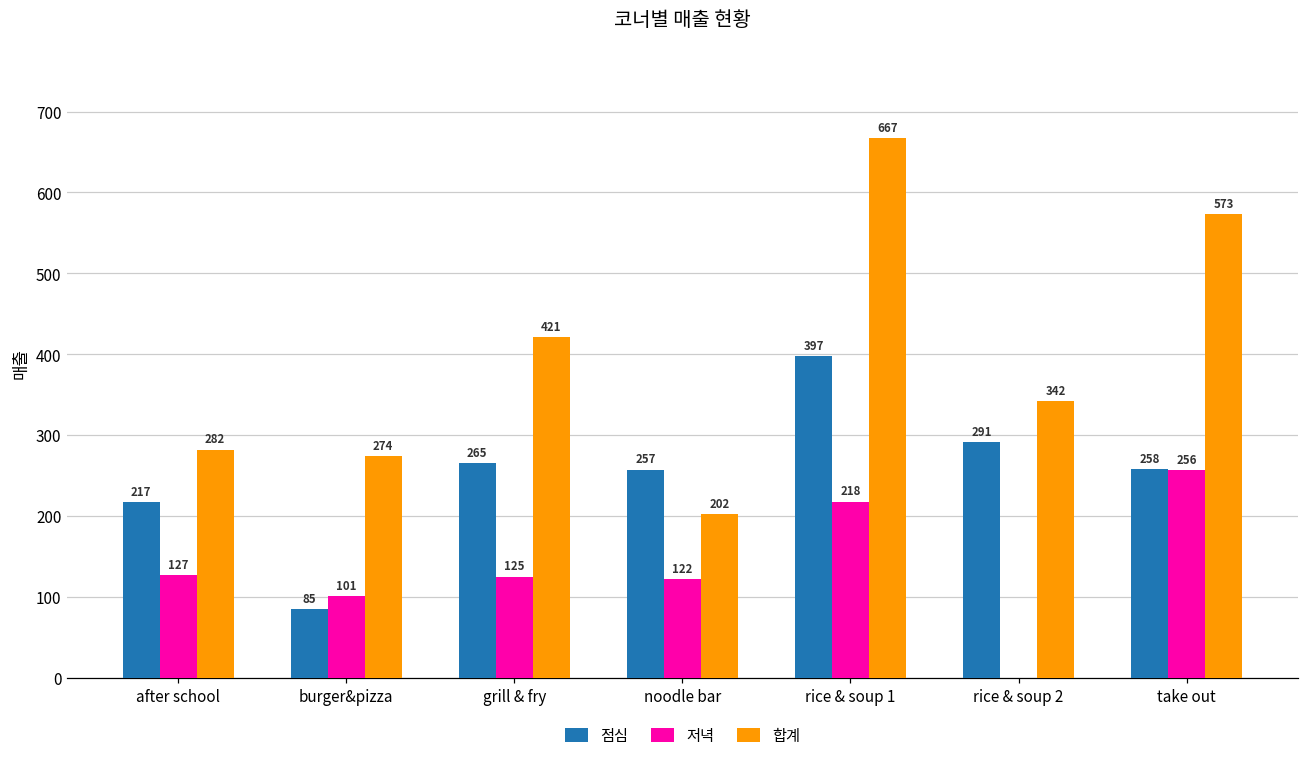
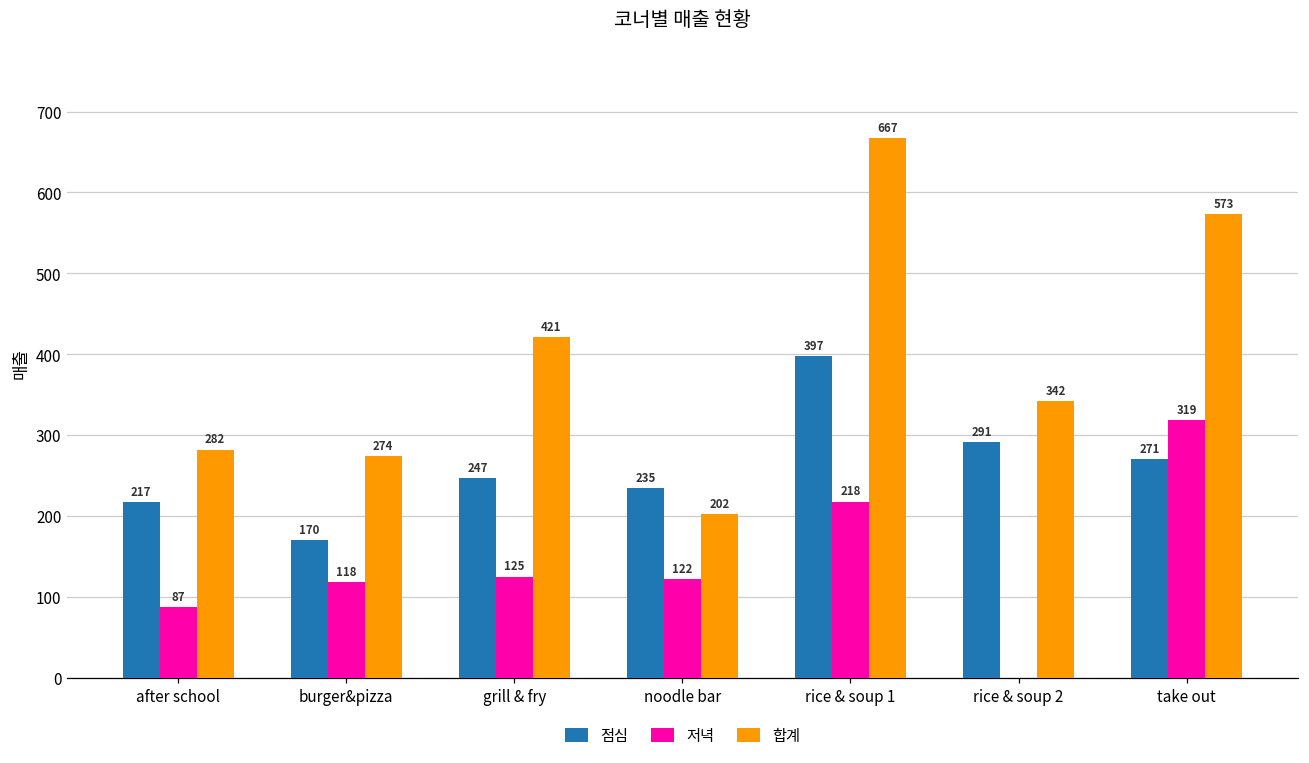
  {
    "점심": {
      "after school": 217,
-     "burger&pizza": 85,
-     "grill & fry": 265,
-     "noodle bar": 257,
+     "burger&pizza": 170,
+     "grill & fry": 247,
+     "noodle bar": 235,
      "rice & soup 1": 397,
      "rice & soup 2": 291,
-     "take out": 258
+     "take out": 271
    },
    "저녁": {
-     "after school": 127,
-     "burger&pizza": 101,
+     "after school": 87,
+     "burger&pizza": 118,
      "grill & fry": 125,
      "noodle bar": 122,
      "rice & soup 1": 218,
-     "take out": 256
+     "take out": 319
    },
    "합계": {
      "after school": 282,
      "burger&pizza": 274,
      "grill & fry": 421,
      "noodle bar": 202,
      "rice & soup 1": 667,
      "rice & soup 2": 342,
      "take out": 573
    }
  }
